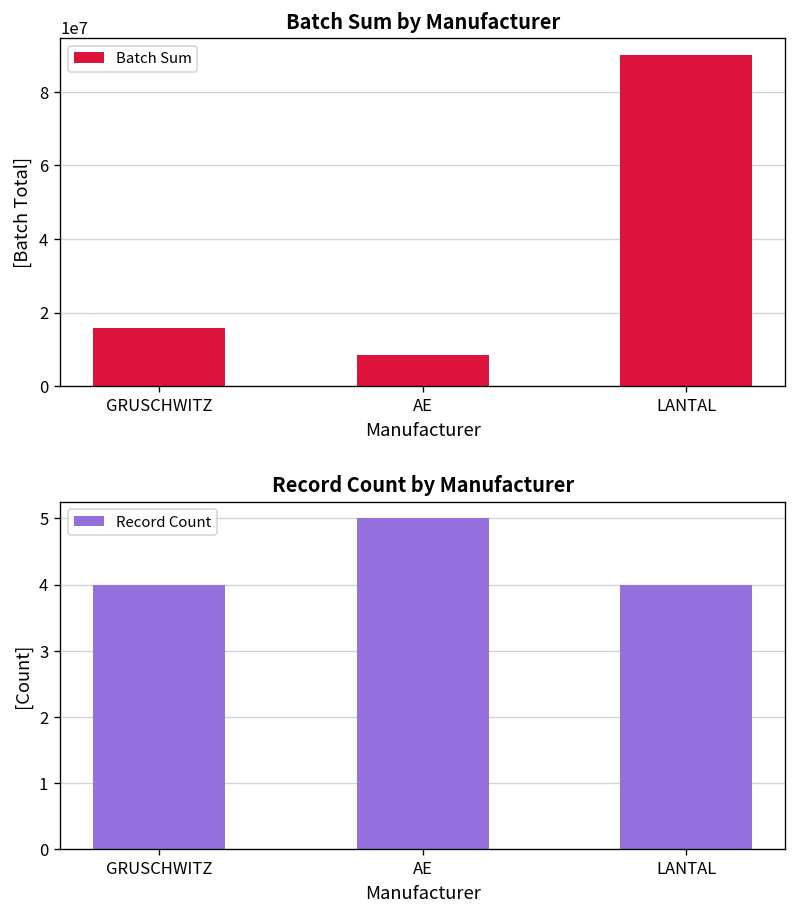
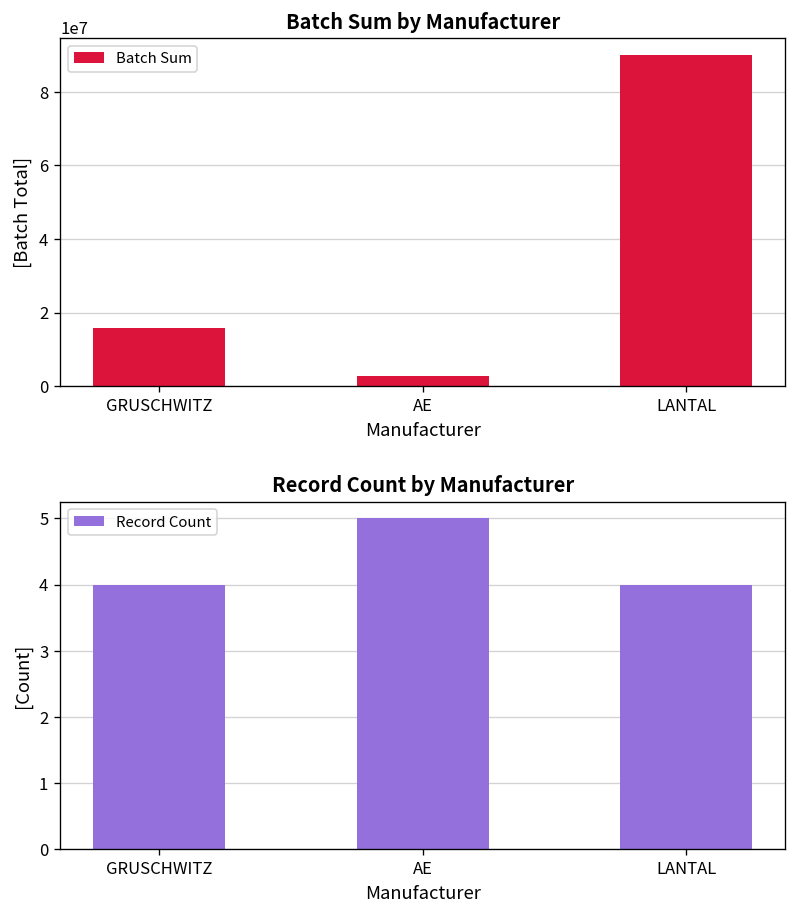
  {
    "Batch Sum by Manufacturer": {
      "GRUSCHWITZ": 16000000,
-     "AE": 8000000,
+     "AE": 3000000,
      "LANTAL": 90000000
    },
    "Record Count by Manufacturer": {
      "GRUSCHWITZ": 4.0,
      "AE": 5.0,
      "LANTAL": 4.0
    }
  }
